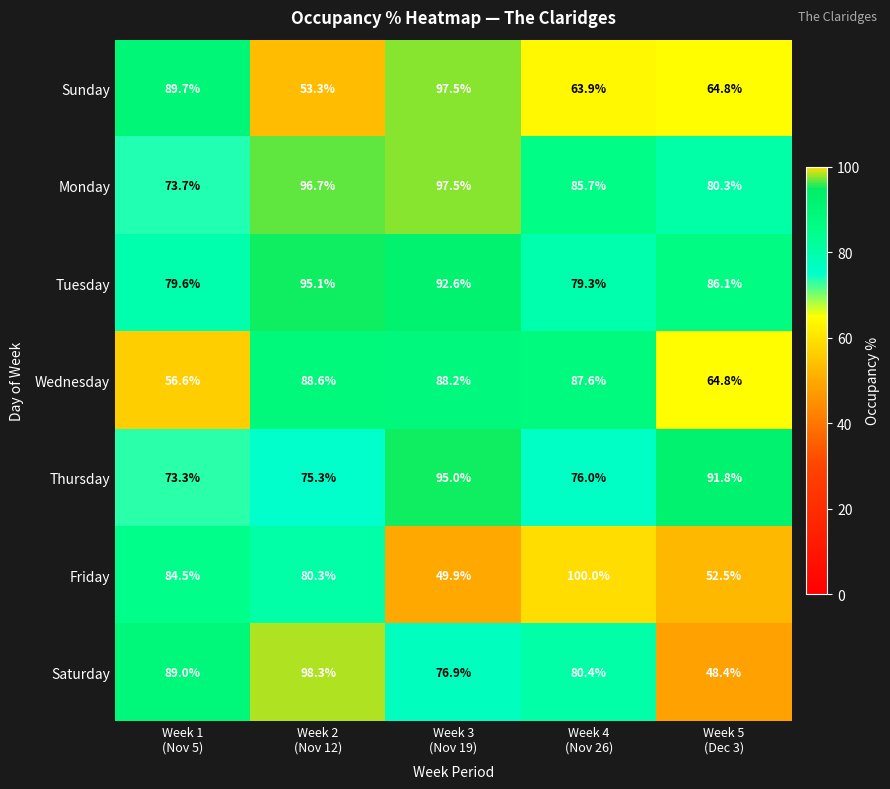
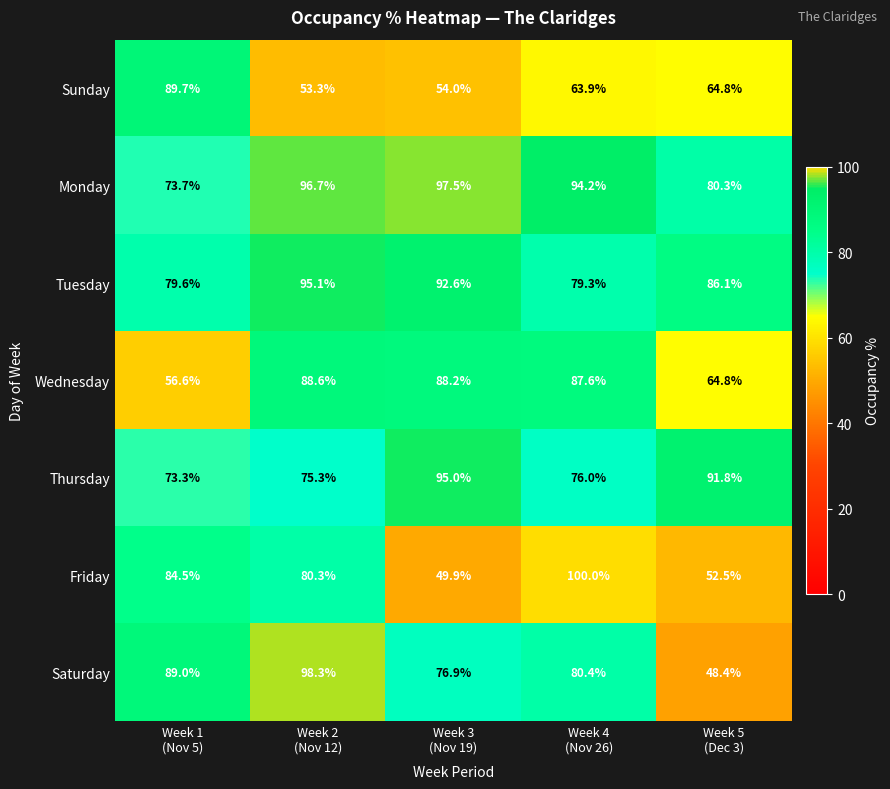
  {
    "Sunday": {
      "Week 1 (Nov 5)": "89.7%",
      "Week 2 (Nov 12)": "53.3%",
-     "Week 3 (Nov 19)": "97.5%",
+     "Week 3 (Nov 19)": "54.0%",
      "Week 4 (Nov 26)": "63.9%",
      "Week 5 (Dec 3)": "64.8%"
    },
    "Monday": {
      "Week 1 (Nov 5)": "73.7%",
      "Week 2 (Nov 12)": "96.7%",
      "Week 3 (Nov 19)": "97.5%",
-     "Week 4 (Nov 26)": "85.7%",
+     "Week 4 (Nov 26)": "94.2%",
      "Week 5 (Dec 3)": "80.3%"
    },
    "Tuesday": {
      "Week 1 (Nov 5)": "79.6%",
      "Week 2 (Nov 12)": "95.1%",
      "Week 3 (Nov 19)": "92.6%",
      "Week 4 (Nov 26)": "79.3%",
      "Week 5 (Dec 3)": "86.1%"
    },
    "Wednesday": {
      "Week 1 (Nov 5)": "56.6%",
      "Week 2 (Nov 12)": "88.6%",
      "Week 3 (Nov 19)": "88.2%",
      "Week 4 (Nov 26)": "87.6%",
      "Week 5 (Dec 3)": "64.8%"
    },
    "Thursday": {
      "Week 1 (Nov 5)": "73.3%",
      "Week 2 (Nov 12)": "75.3%",
      "Week 3 (Nov 19)": "95.0%",
      "Week 4 (Nov 26)": "76.0%",
      "Week 5 (Dec 3)": "91.8%"
    },
    "Friday": {
      "Week 1 (Nov 5)": "84.5%",
      "Week 2 (Nov 12)": "80.3%",
      "Week 3 (Nov 19)": "49.9%",
      "Week 4 (Nov 26)": "100.0%",
      "Week 5 (Dec 3)": "52.5%"
    },
    "Saturday": {
      "Week 1 (Nov 5)": "89.0%",
      "Week 2 (Nov 12)": "98.3%",
      "Week 3 (Nov 19)": "76.9%",
      "Week 4 (Nov 26)": "80.4%",
      "Week 5 (Dec 3)": "48.4%"
    }
  }
